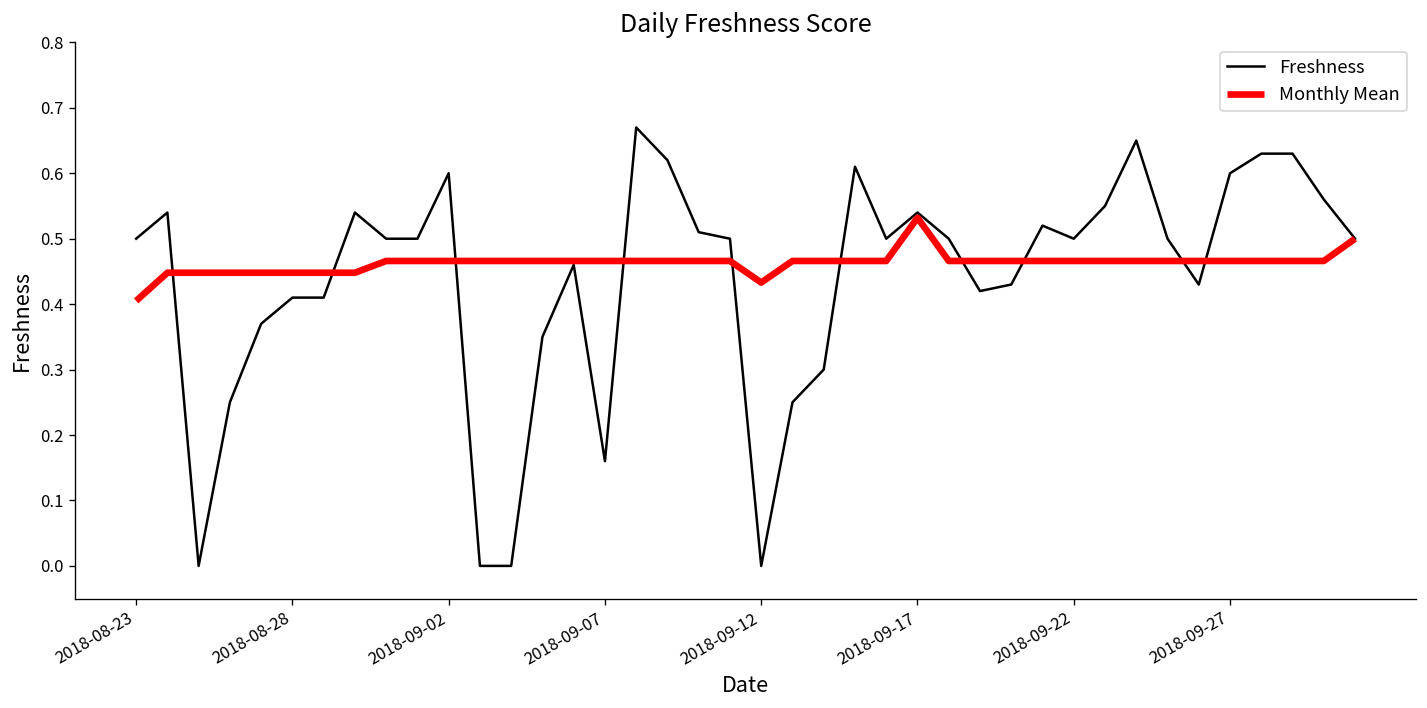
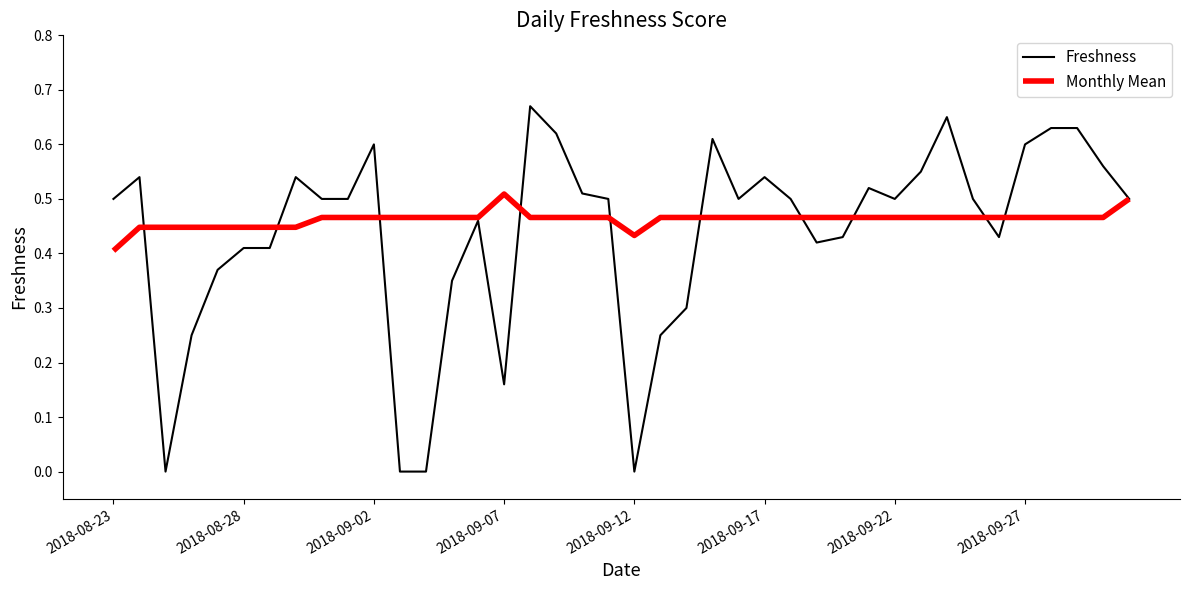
  {
    "Freshness": {
      "2018-08-23": 0.50,
      "2018-08-28": 0.41,
      "2018-09-02": 0.60,
      "2018-09-07": 0.16,
      "2018-09-12": 0.00,
      "2018-09-17": 0.54,
      "2018-09-22": 0.50,
      "2018-09-27": 0.60
    },
    "Monthly Mean": {
      "2018-08-23": 0.41,
      "2018-08-28": 0.45,
      "2018-09-02": 0.47,
-     "2018-09-07": 0.47,
+     "2018-09-07": 0.51,
      "2018-09-12": 0.43,
-     "2018-09-17": 0.53,
+     "2018-09-17": 0.47,
      "2018-09-22": 0.47,
      "2018-09-27": 0.47
    }
  }
